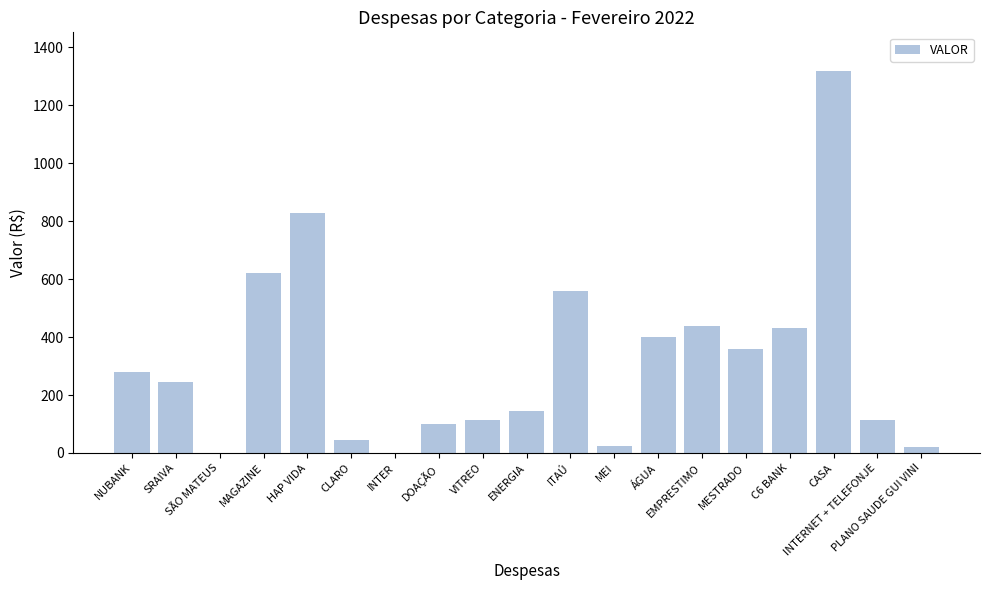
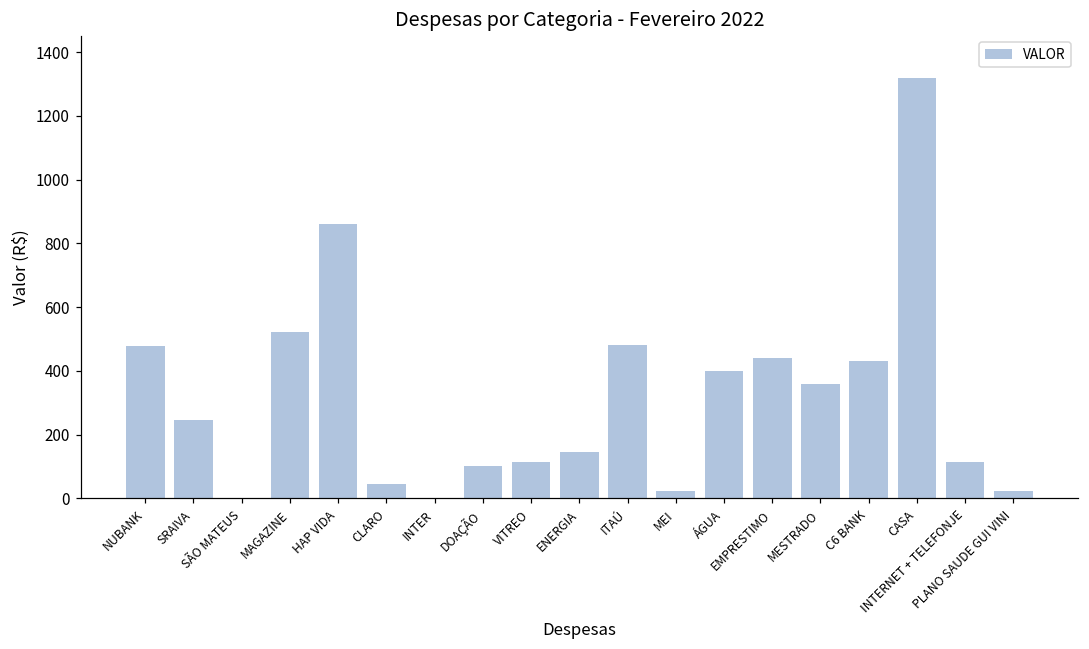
  {
-   "NUBANK": 280,
+   "NUBANK": 480,
    "SRAIVA": 250,
-   "MAGAZINE": 620,
-   "HAP VIDA": 830,
+   "MAGAZINE": 520,
+   "HAP VIDA": 860,
    "CLARO": 50,
    "INTER": 0,
    "DOAÇÃO": 100,
    "VITREO": 110,
    "ENERGIA": 150,
-   "ITAÚ": 560,
+   "ITAÚ": 480,
    "MEI": 20,
    "ÁGUA": 400,
    "EMPRESTIMO": 440,
    "MESTRADO": 360,
    "C6 BANK": 430,
    "CASA": 1320,
    "INTERNET + TELEFONJE": 120,
    "PLANO SAUDE GUI VINI": 20
  }
